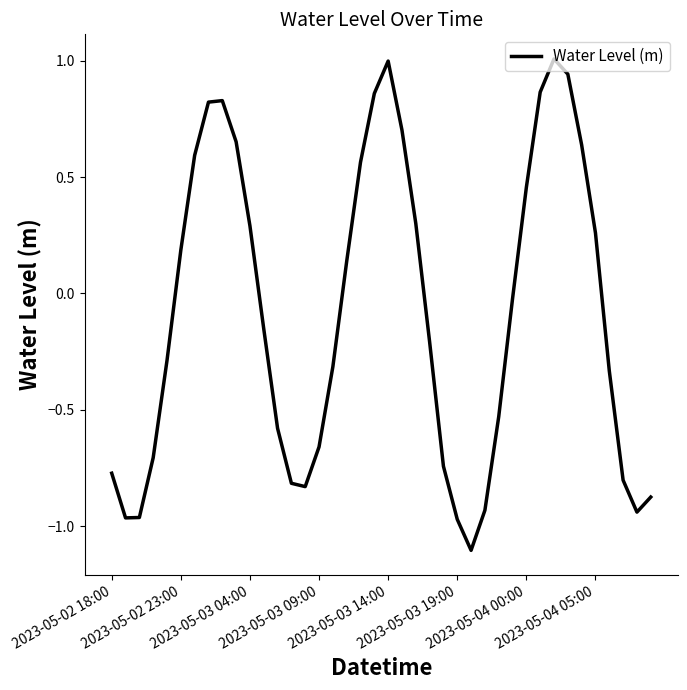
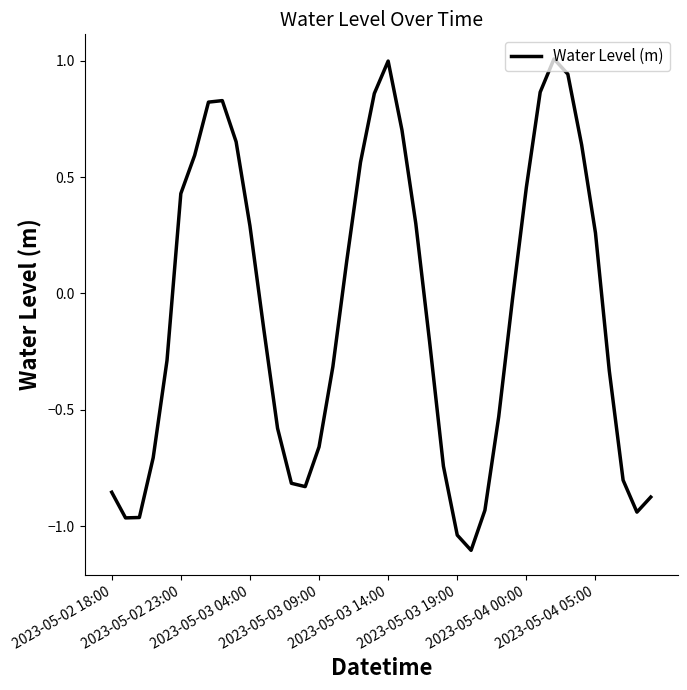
  {
-   "2023-05-02 18:00": -0.77,
-   "2023-05-02 23:00": 0.19,
+   "2023-05-02 18:00": -0.85,
+   "2023-05-02 23:00": 0.43,
    "2023-05-03 04:00": 0.29,
    "2023-05-03 09:00": -0.66,
    "2023-05-03 14:00": 1.00,
-   "2023-05-03 19:00": -0.97,
+   "2023-05-03 19:00": -1.04,
    "2023-05-04 00:00": 0.46,
    "2023-05-04 05:00": 0.26
  }
